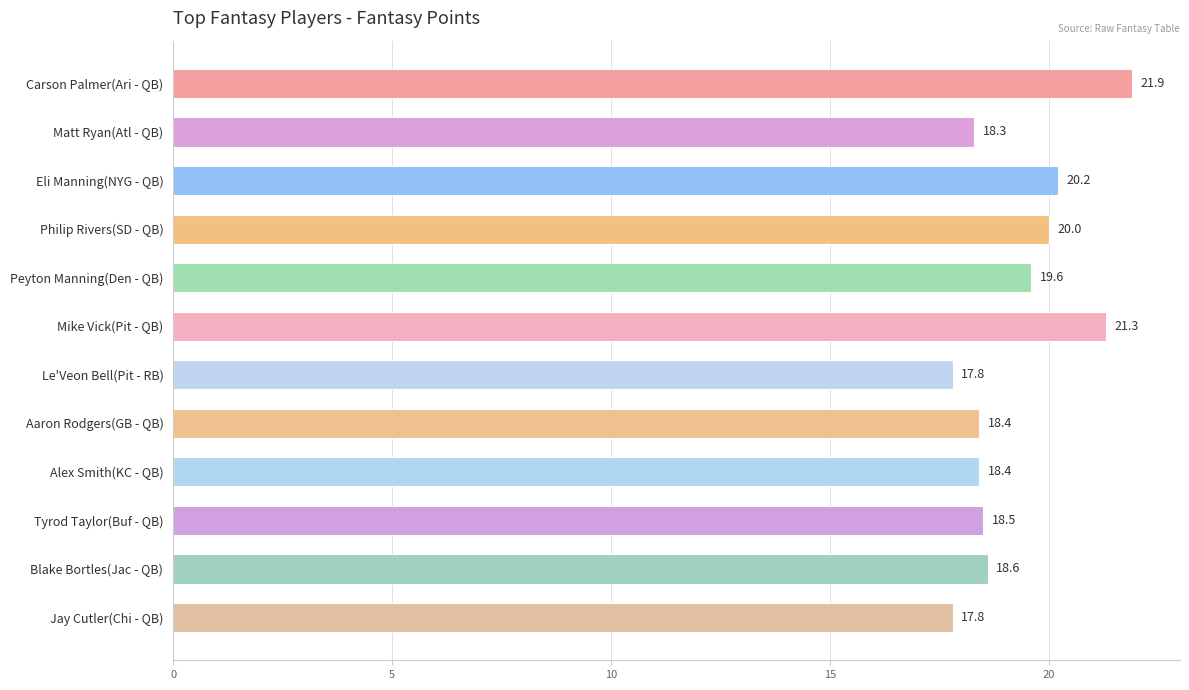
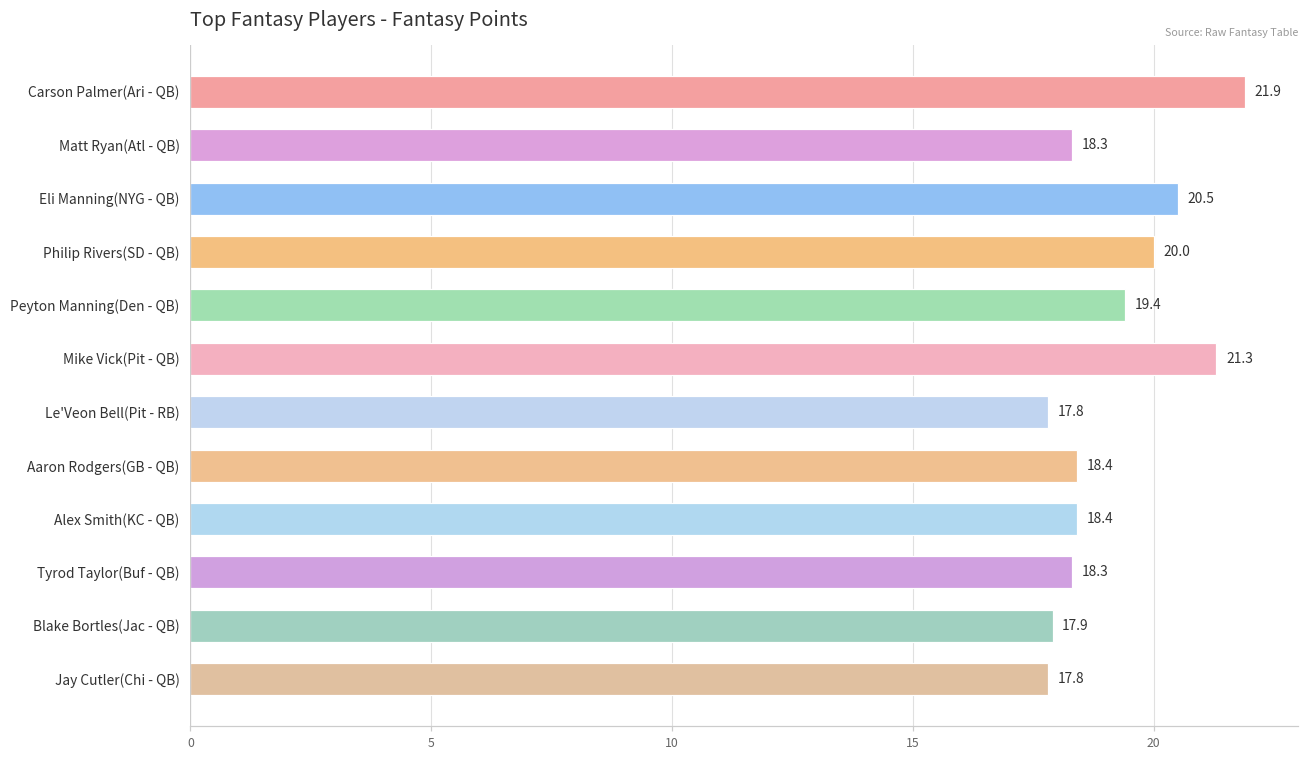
  {
    "Carson Palmer(Ari - QB)": 21.9,
    "Matt Ryan(Atl - QB)": 18.3,
-   "Eli Manning(NYG - QB)": 20.2,
+   "Eli Manning(NYG - QB)": 20.5,
    "Philip Rivers(SD - QB)": 20.0,
-   "Peyton Manning(Den - QB)": 19.6,
+   "Peyton Manning(Den - QB)": 19.4,
    "Mike Vick(Pit - QB)": 21.3,
    "Le'Veon Bell(Pit - RB)": 17.8,
    "Aaron Rodgers(GB - QB)": 18.4,
    "Alex Smith(KC - QB)": 18.4,
-   "Tyrod Taylor(Buf - QB)": 18.5,
-   "Blake Bortles(Jac - QB)": 18.6,
+   "Tyrod Taylor(Buf - QB)": 18.3,
+   "Blake Bortles(Jac - QB)": 17.9,
    "Jay Cutler(Chi - QB)": 17.8
  }
